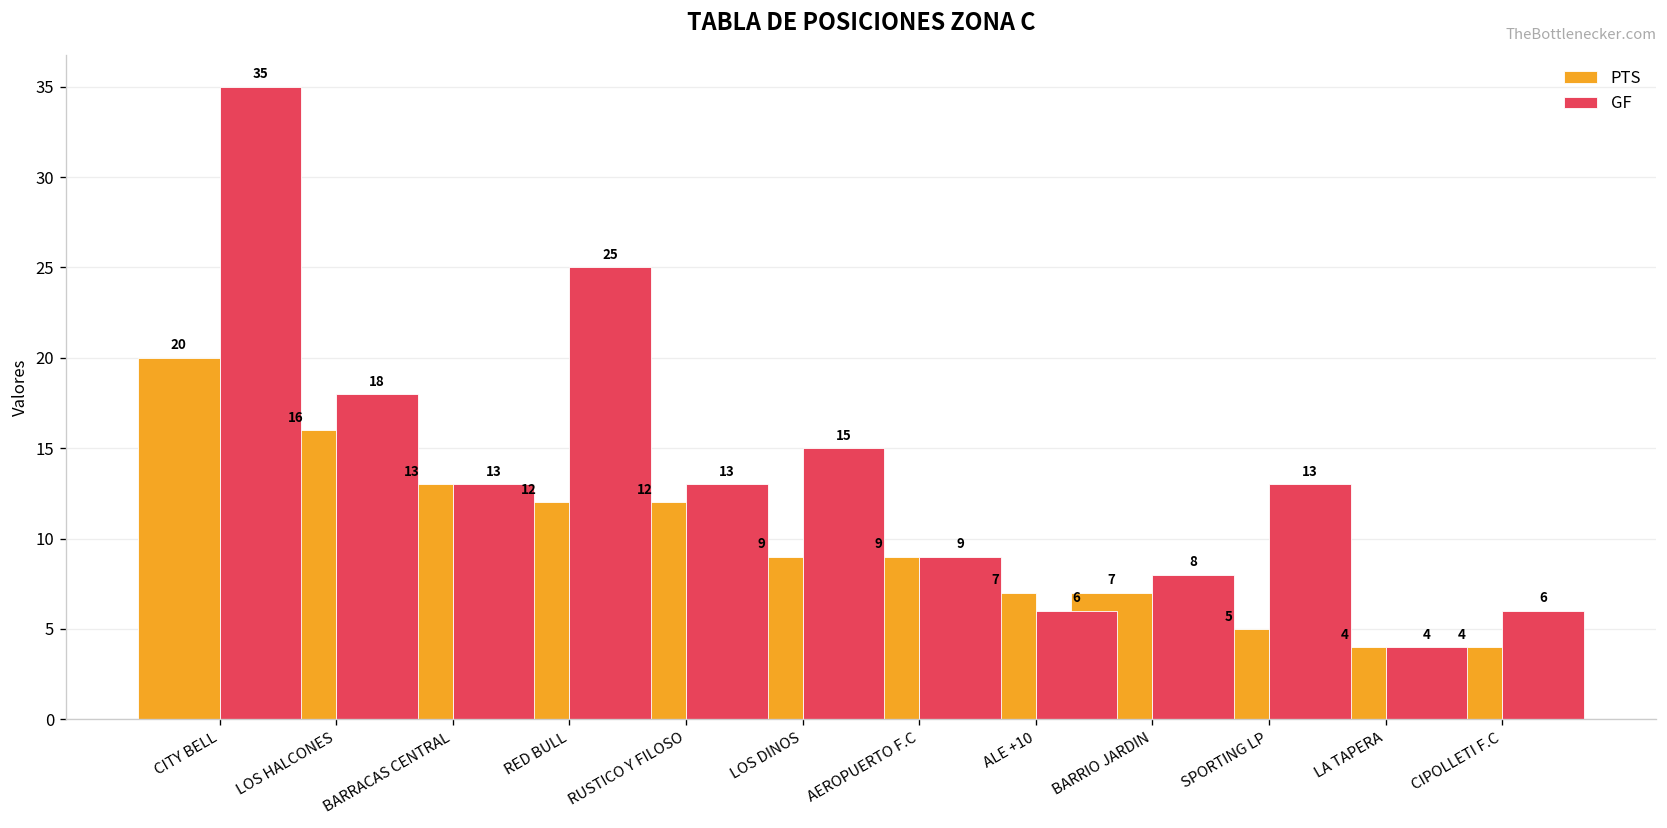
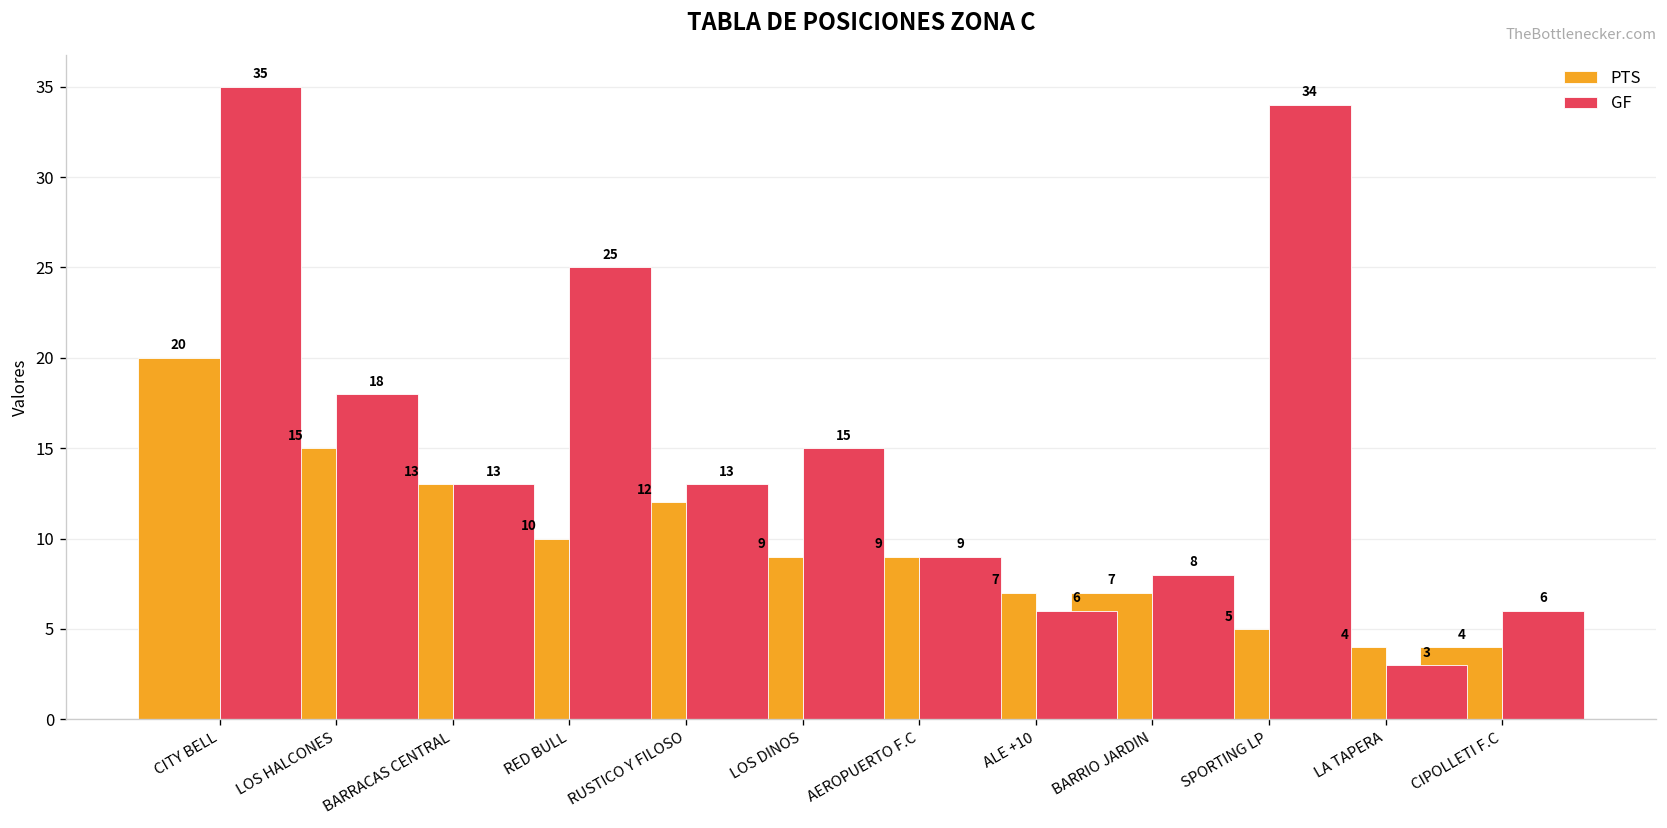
  {
    "PTS": {
      "CITY BELL": 20,
-     "LOS HALCONES": 16,
-     "RED BULL": 12,
+     "LOS HALCONES": 15,
+     "RED BULL": 10,
      "BARRIO JARDIN": 7,
      "CIPOLLETI F.C": 4
    },
    "GF": {
      "CITY BELL": 35,
      "LOS HALCONES": 18,
      "BARRACAS CENTRAL": 13,
      "RED BULL": 25,
      "RUSTICO Y FILOSO": 13,
      "LOS DINOS": 15,
      "AEROPUERTO F.C": 9,
      "BARRIO JARDIN": 8,
-     "SPORTING LP": 13,
-     "LA TAPERA": 4,
+     "SPORTING LP": 34,
+     "LA TAPERA": 3,
      "CIPOLLETI F.C": 6
    }
  }
